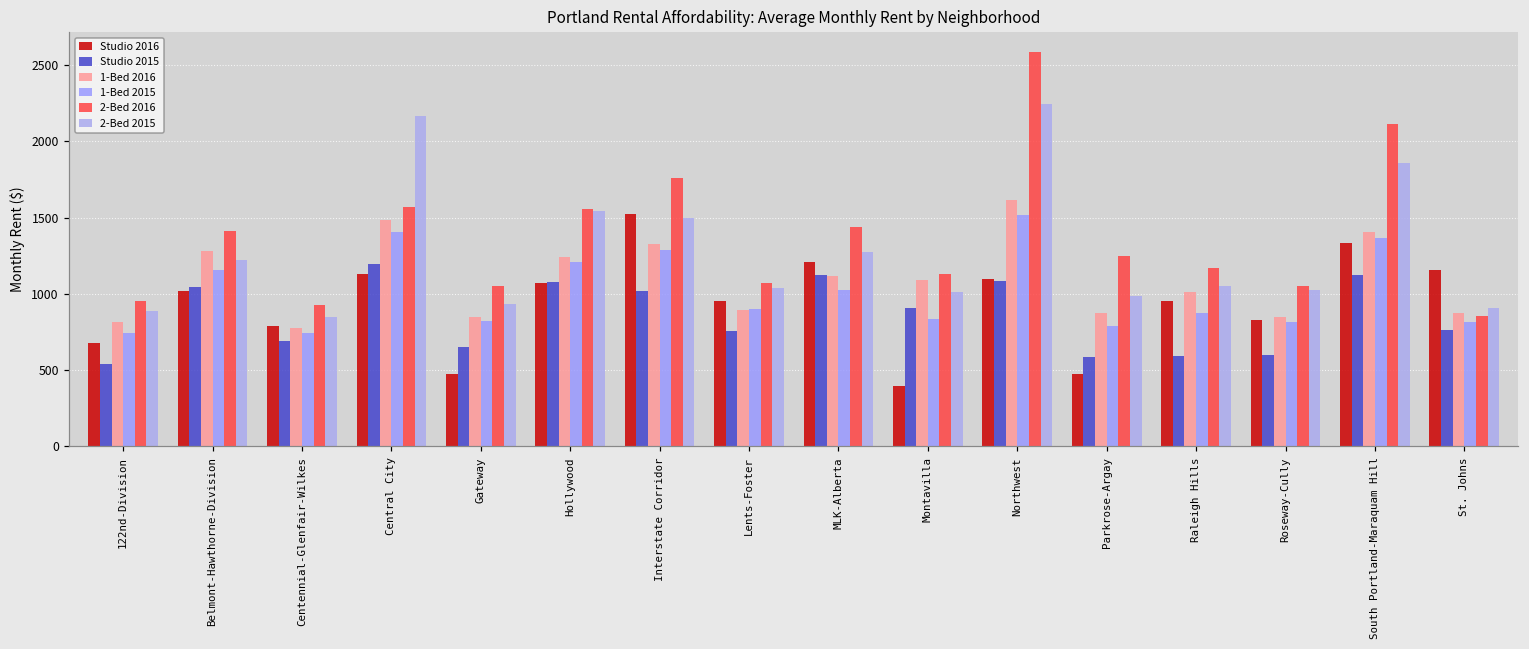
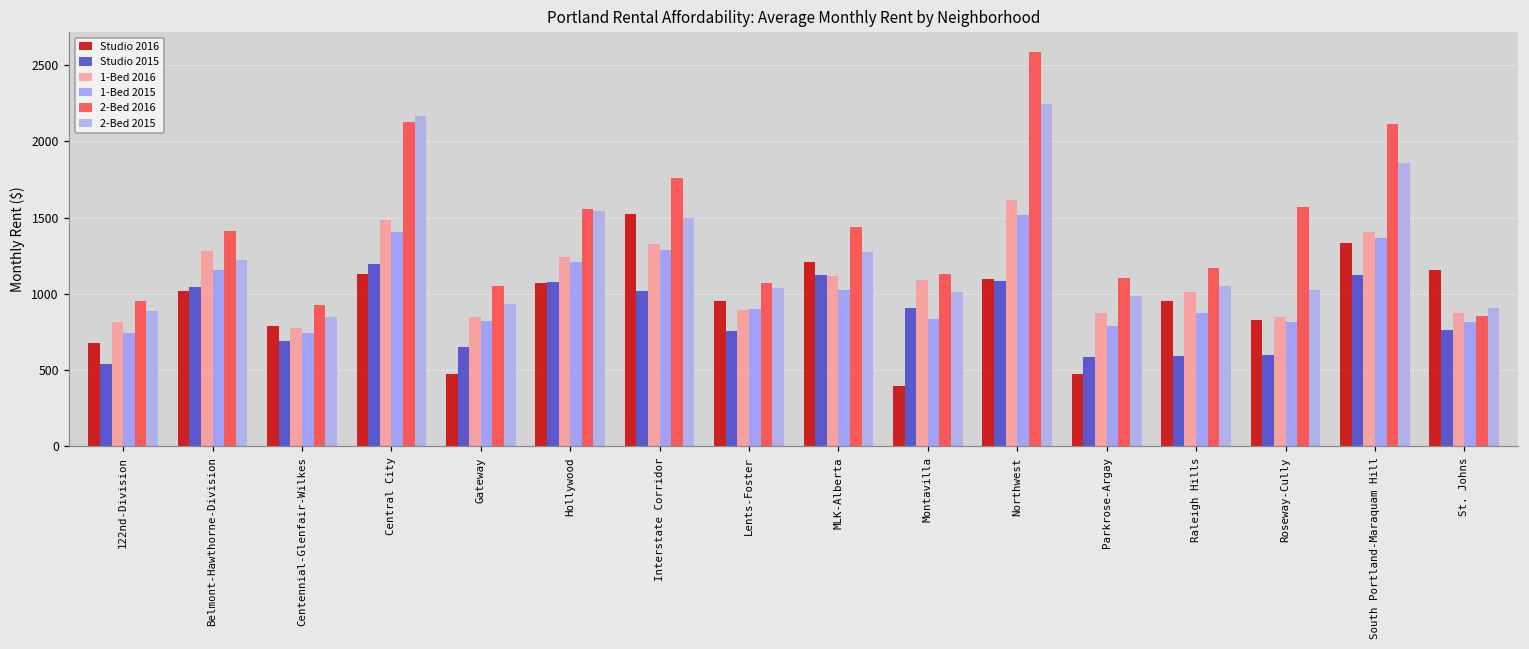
  {
    "Studio 2016": {
      "122nd-Division": 680,
      "Belmont-Hawthorne-Division": 1020,
      "Centennial-Glenfair-Wilkes": 790,
      "Central City": 1130,
      "Gateway": 470,
      "Hollywood": 1070,
      "Interstate Corridor": 1520,
      "Lents-Foster": 950,
      "MLK-Alberta": 1210,
      "Montavilla": 400,
      "Northwest": 1100,
      "Parkrose-Argay": 470,
      "Raleigh Hills": 950,
      "Roseway-Cully": 830,
      "South Portland-Maraquam Hill": 1330,
      "St. Johns": 1160
    },
    "Studio 2015": {
      "122nd-Division": 540,
      "Belmont-Hawthorne-Division": 1040,
      "Centennial-Glenfair-Wilkes": 690,
      "Central City": 1200,
      "Gateway": 650,
      "Hollywood": 1080,
      "Interstate Corridor": 1020,
      "Lents-Foster": 750,
      "MLK-Alberta": 1120,
      "Montavilla": 910,
      "Northwest": 1090,
      "Parkrose-Argay": 590,
      "Raleigh Hills": 600,
      "Roseway-Cully": 600,
      "South Portland-Maraquam Hill": 1120,
      "St. Johns": 760
    },
    "1-Bed 2016": {
      "122nd-Division": 810,
      "Belmont-Hawthorne-Division": 1280,
      "Centennial-Glenfair-Wilkes": 780,
      "Central City": 1480,
      "Gateway": 850,
      "Hollywood": 1240,
      "Interstate Corridor": 1330,
      "Lents-Foster": 900,
      "MLK-Alberta": 1120,
      "Montavilla": 1090,
      "Northwest": 1620,
      "Parkrose-Argay": 870,
      "Raleigh Hills": 1010,
      "Roseway-Cully": 850,
      "South Portland-Maraquam Hill": 1410,
      "St. Johns": 870
    },
    "2-Bed 2016": {
      "122nd-Division": 960,
      "Belmont-Hawthorne-Division": 1410,
      "Centennial-Glenfair-Wilkes": 930,
-     "Central City": 1570,
+     "Central City": 2130,
      "Gateway": 1050,
      "Hollywood": 1560,
      "Interstate Corridor": 1760,
      "Lents-Foster": 1070,
      "MLK-Alberta": 1440,
      "Montavilla": 1130,
      "Northwest": 2590,
-     "Parkrose-Argay": 1250,
+     "Parkrose-Argay": 1100,
      "Raleigh Hills": 1170,
-     "Roseway-Cully": 1050,
+     "Roseway-Cully": 1570,
      "South Portland-Maraquam Hill": 2120,
      "St. Johns": 860
    }
  }
